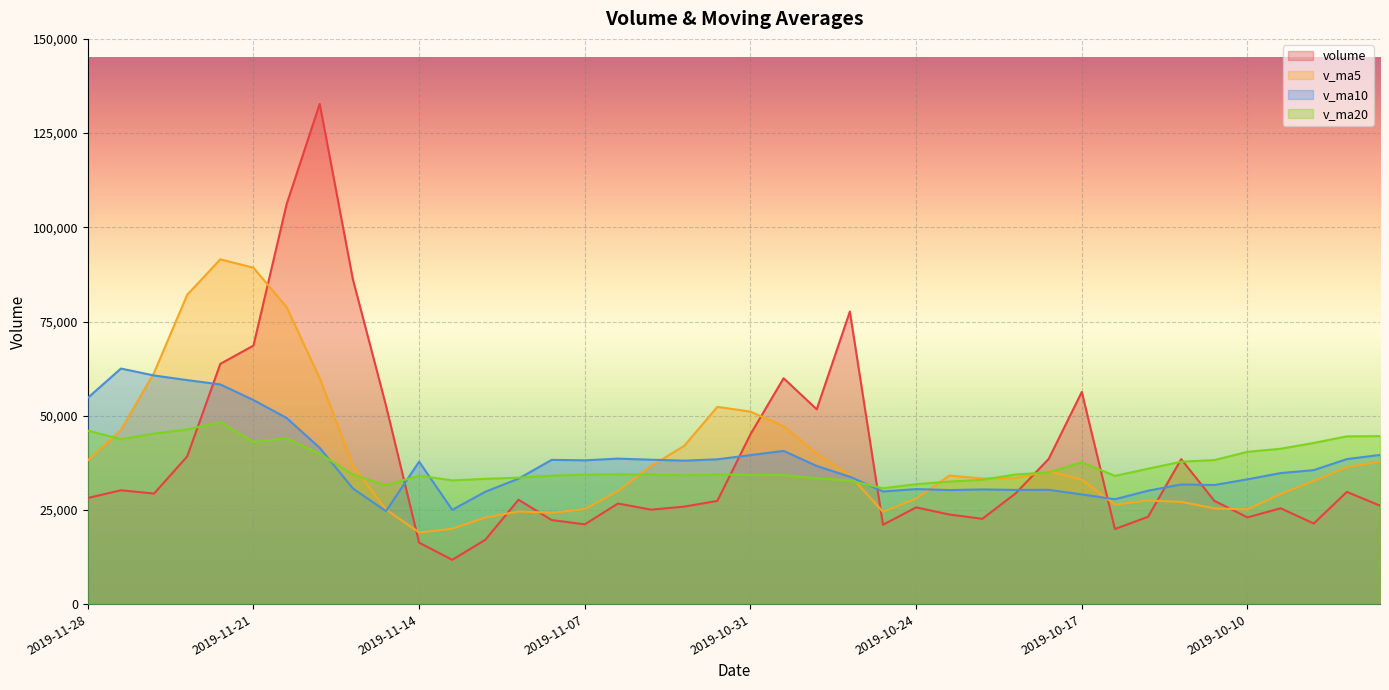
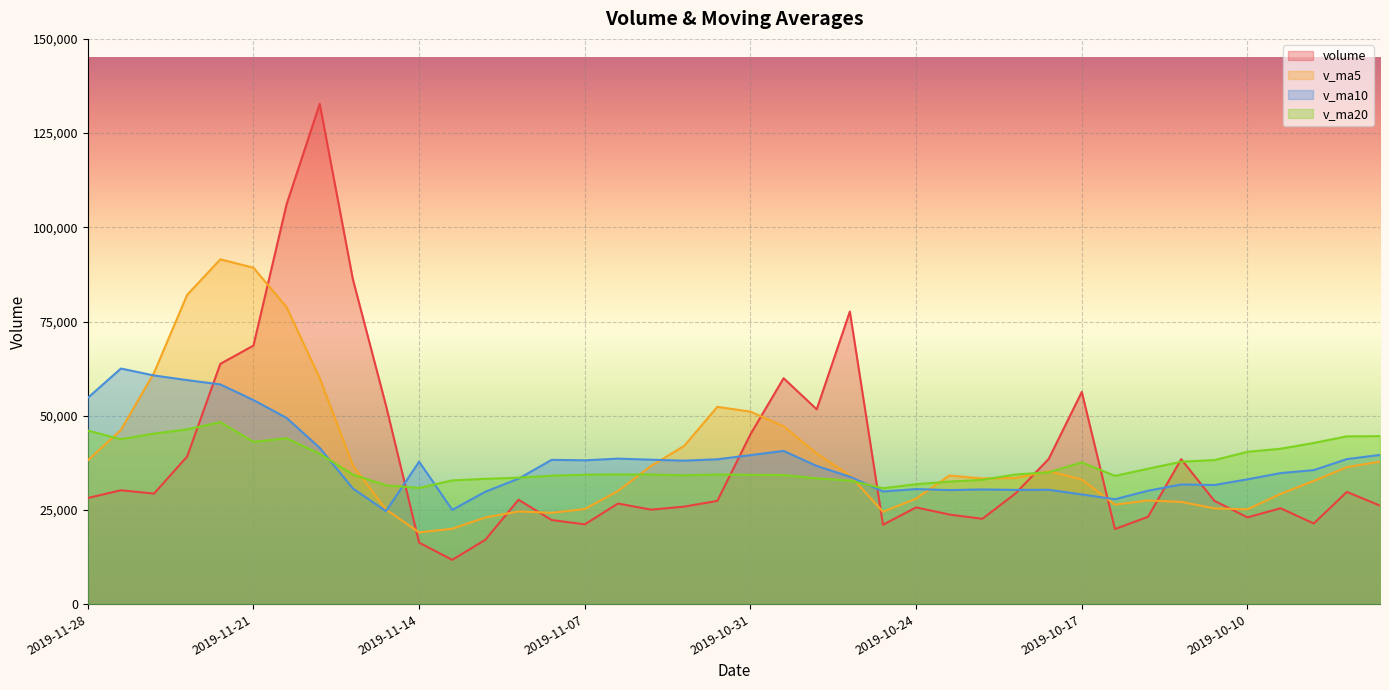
  {
    "v_ma10": {
      "2019-11-28": "55,000",
      "2019-11-21": "54,000",
      "2019-11-14": "38,000",
      "2019-11-07": "38,000",
      "2019-10-31": "40,000",
      "2019-10-24": "31,000",
      "2019-10-17": "29,000",
      "2019-10-10": "33,000"
    },
    "v_ma20": {
      "2019-11-28": "46,000",
      "2019-11-21": "43,000",
-     "2019-11-14": "34,000",
+     "2019-11-14": "31,000",
      "2019-11-07": "34,000",
      "2019-10-31": "34,000",
      "2019-10-24": "32,000",
      "2019-10-17": "38,000",
      "2019-10-10": "40,000"
    }
  }
